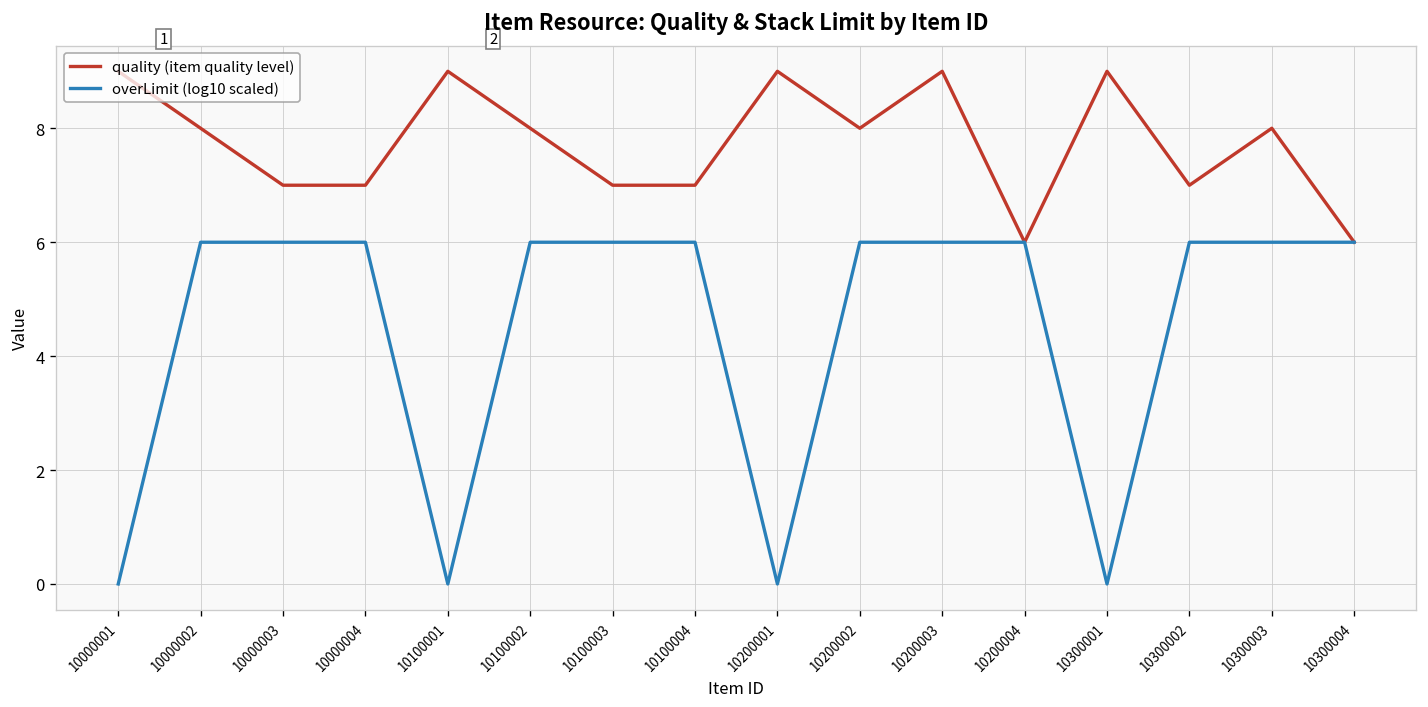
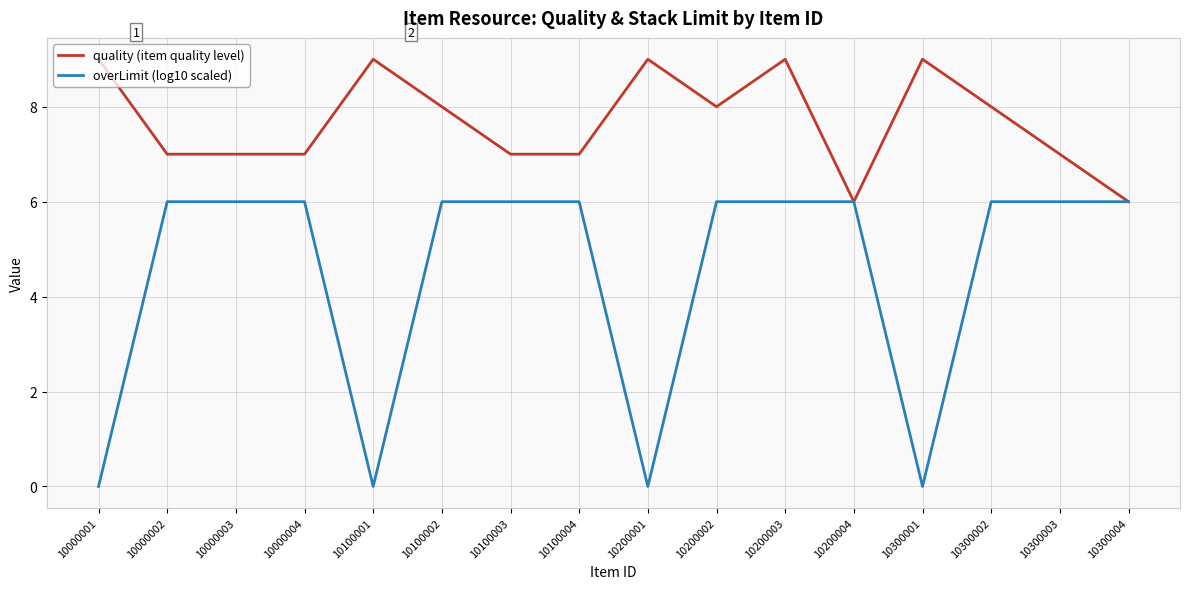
  {
    "quality (item quality level)": {
-     "10000002": 8,
+     "10000002": 7,
      "10000003": 7,
      "10000004": 7,
      "10100001": 9,
      "10100002": 8,
      "10100003": 7,
      "10100004": 7,
      "10200001": 9,
      "10200002": 8,
      "10200003": 9,
      "10300001": 9,
-     "10300002": 7,
-     "10300003": 8
+     "10300002": 8,
+     "10300003": 7
    },
    "overLimit (log10 scaled)": {
      "10000001": 0,
      "10000002": 6,
      "10000003": 6,
      "10000004": 6,
      "10100001": 0,
      "10100002": 6,
      "10100003": 6,
      "10100004": 6,
      "10200001": 0,
      "10200002": 6,
      "10200003": 6,
      "10300001": 0,
      "10300002": 6,
      "10300003": 6
    }
  }
